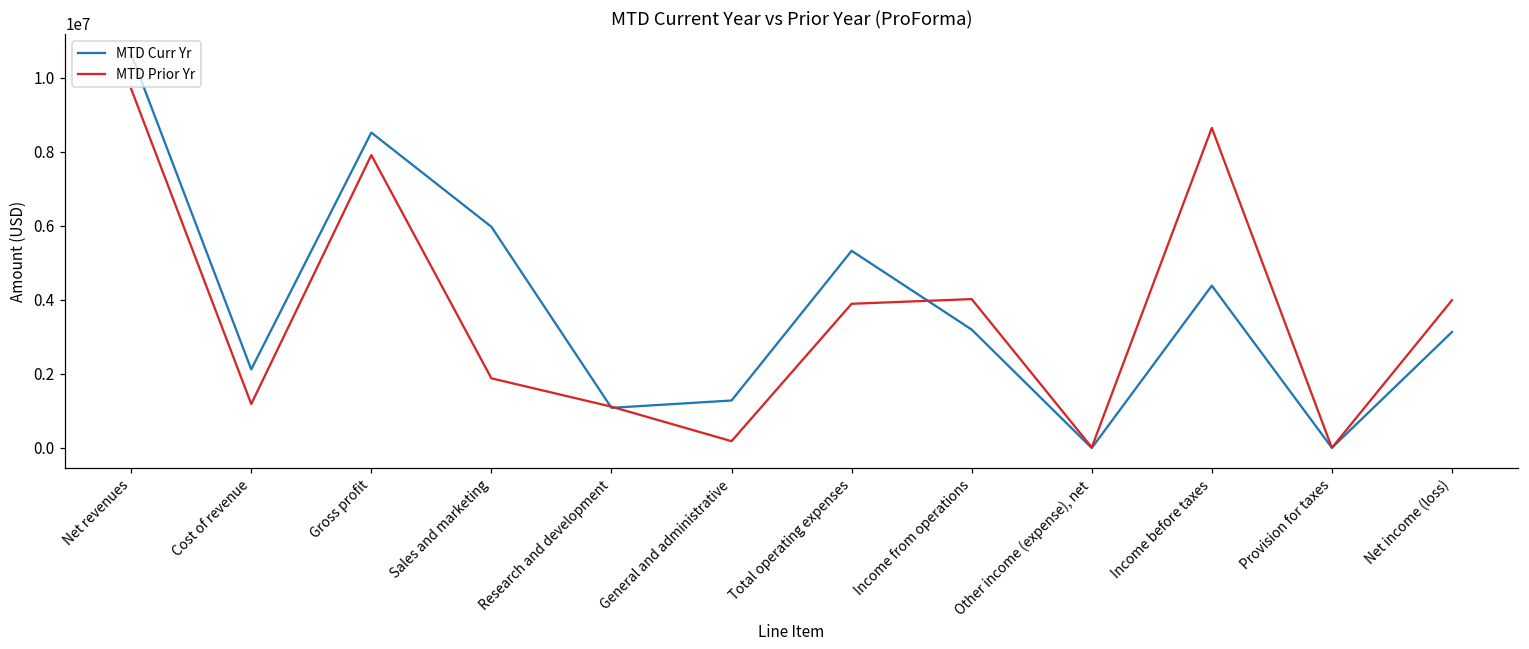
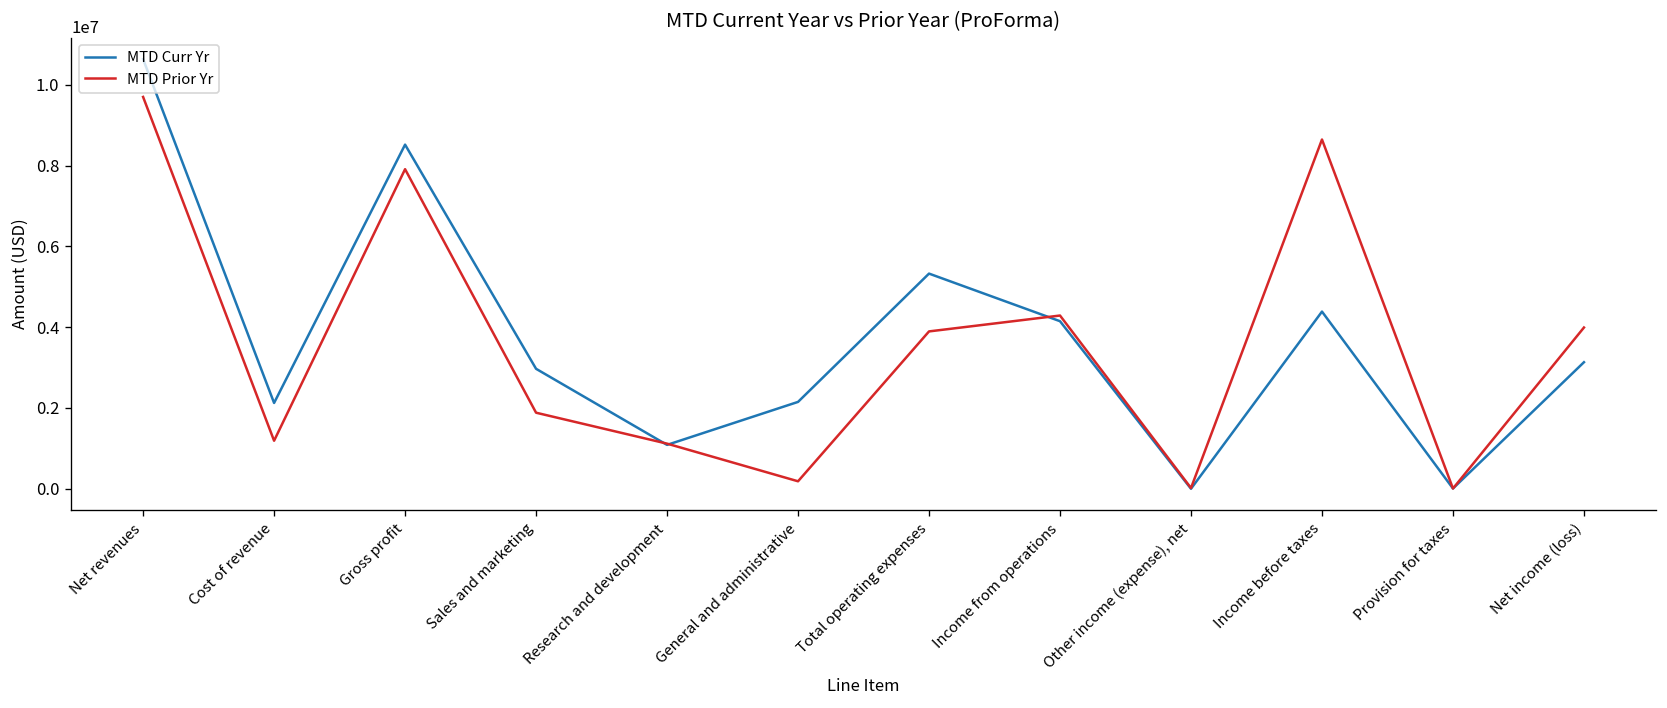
  {
    "MTD Curr Yr": {
      "Cost of revenue": 2100000,
      "Gross profit": 8500000,
-     "Sales and marketing": 6000000,
-     "General and administrative": 1300000,
+     "Sales and marketing": 3000000,
+     "General and administrative": 2100000,
      "Total operating expenses": 5300000,
-     "Income from operations": 3200000,
+     "Income from operations": 4100000,
      "Income before taxes": 4400000,
      "Net income (loss)": 3100000
    },
    "MTD Prior Yr": {
      "Net revenues": 9700000,
      "Cost of revenue": 1200000,
      "Gross profit": 7900000,
      "Sales and marketing": 1900000,
      "General and administrative": 200000,
      "Total operating expenses": 3900000,
-     "Income from operations": 4000000,
+     "Income from operations": 4300000,
      "Income before taxes": 8600000,
      "Net income (loss)": 4000000
    }
  }
